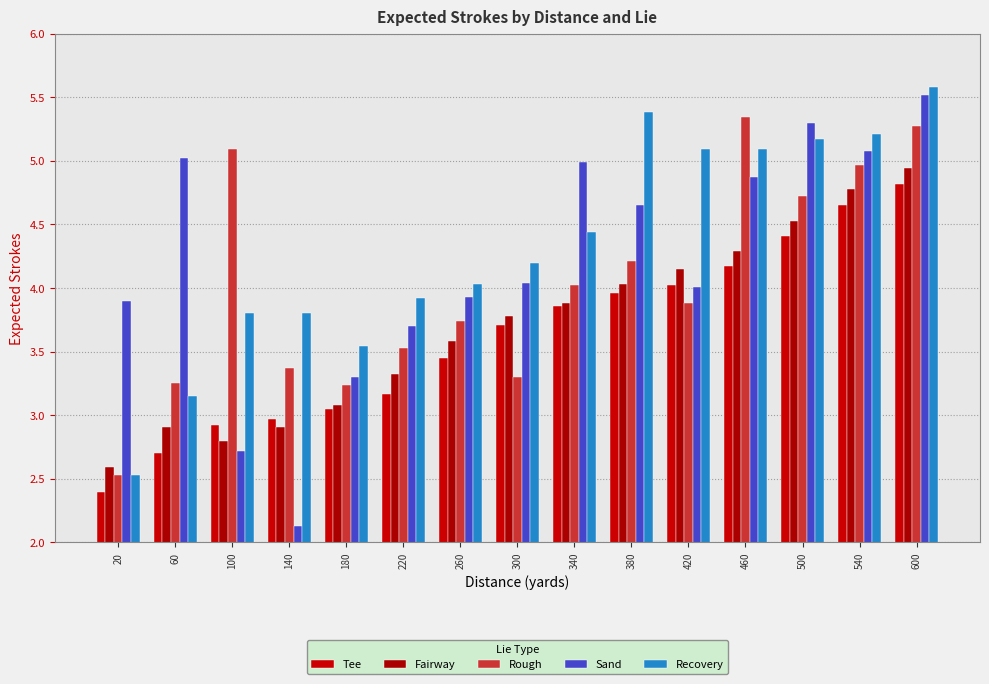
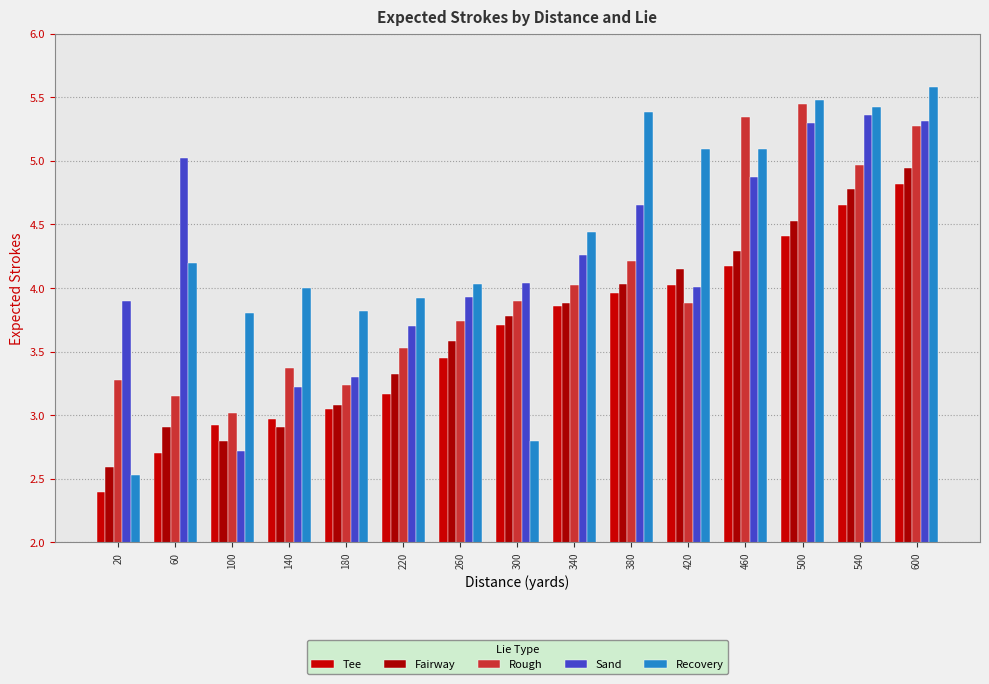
  {
    "Rough": {
-     "20": 2.53,
-     "60": 3.25,
-     "100": 5.09,
+     "20": 3.28,
+     "60": 3.15,
+     "100": 3.02,
      "140": 3.37,
      "180": 3.24,
      "220": 3.53,
      "260": 3.74,
-     "300": 3.3,
+     "300": 3.9,
      "340": 4.02,
      "380": 4.21,
      "420": 3.88,
      "460": 5.34,
-     "500": 4.72,
+     "500": 5.45,
      "540": 4.97,
      "600": 5.27
    },
    "Sand": {
      "20": 3.90,
      "60": 5.02,
      "100": 2.72,
-     "140": 2.13,
+     "140": 3.22,
      "180": 3.30,
      "220": 3.70,
      "260": 3.93,
      "300": 4.04,
-     "340": 4.99,
+     "340": 4.26,
      "380": 4.65,
      "420": 4.01,
      "460": 4.87,
      "500": 5.30,
-     "540": 5.08,
-     "600": 5.52
+     "540": 5.36,
+     "600": 5.31
    },
    "Recovery": {
      "20": 2.53,
-     "60": 3.15,
+     "60": 4.20,
      "100": 3.80,
-     "140": 3.8,
-     "180": 3.54,
+     "140": 4.0,
+     "180": 3.82,
      "220": 3.92,
      "260": 4.03,
-     "300": 4.2,
+     "300": 2.8,
      "340": 4.44,
      "380": 5.38,
      "420": 5.09,
      "460": 5.09,
-     "500": 5.17,
-     "540": 5.21,
+     "500": 5.48,
+     "540": 5.42,
      "600": 5.58
    }
  }
